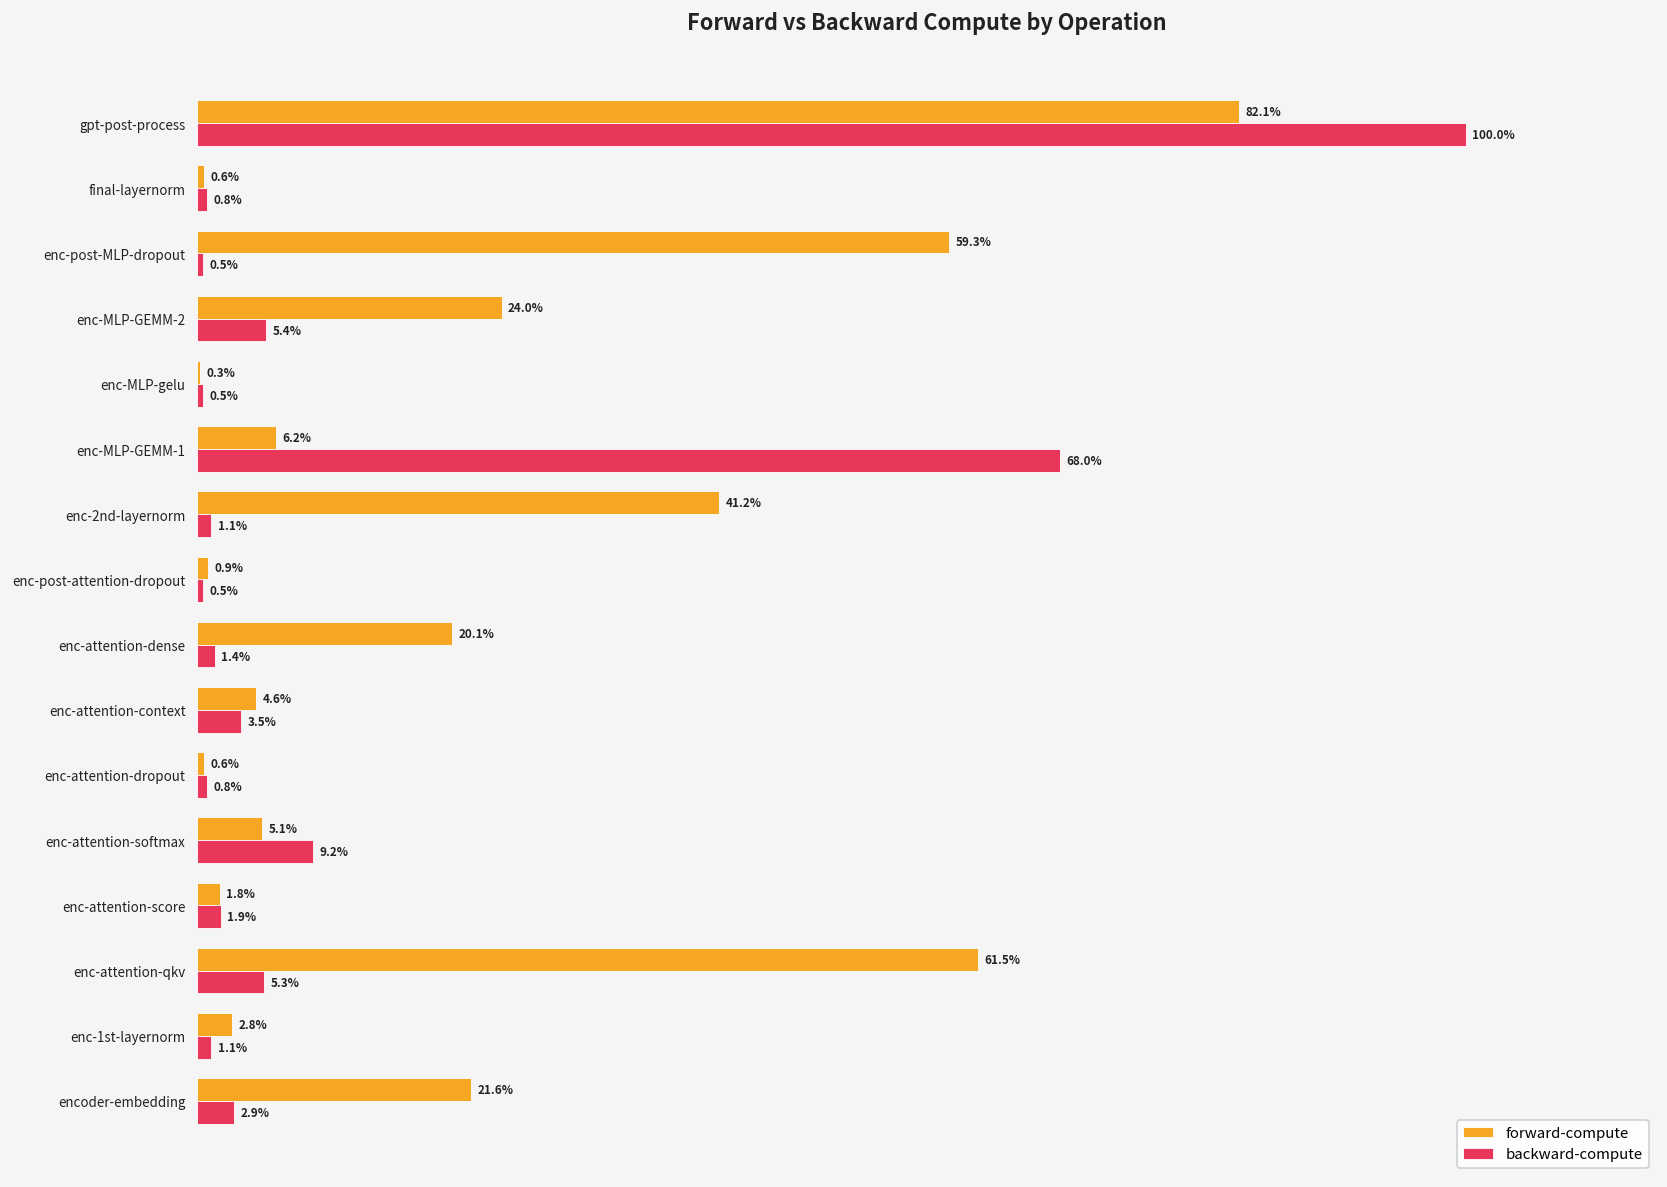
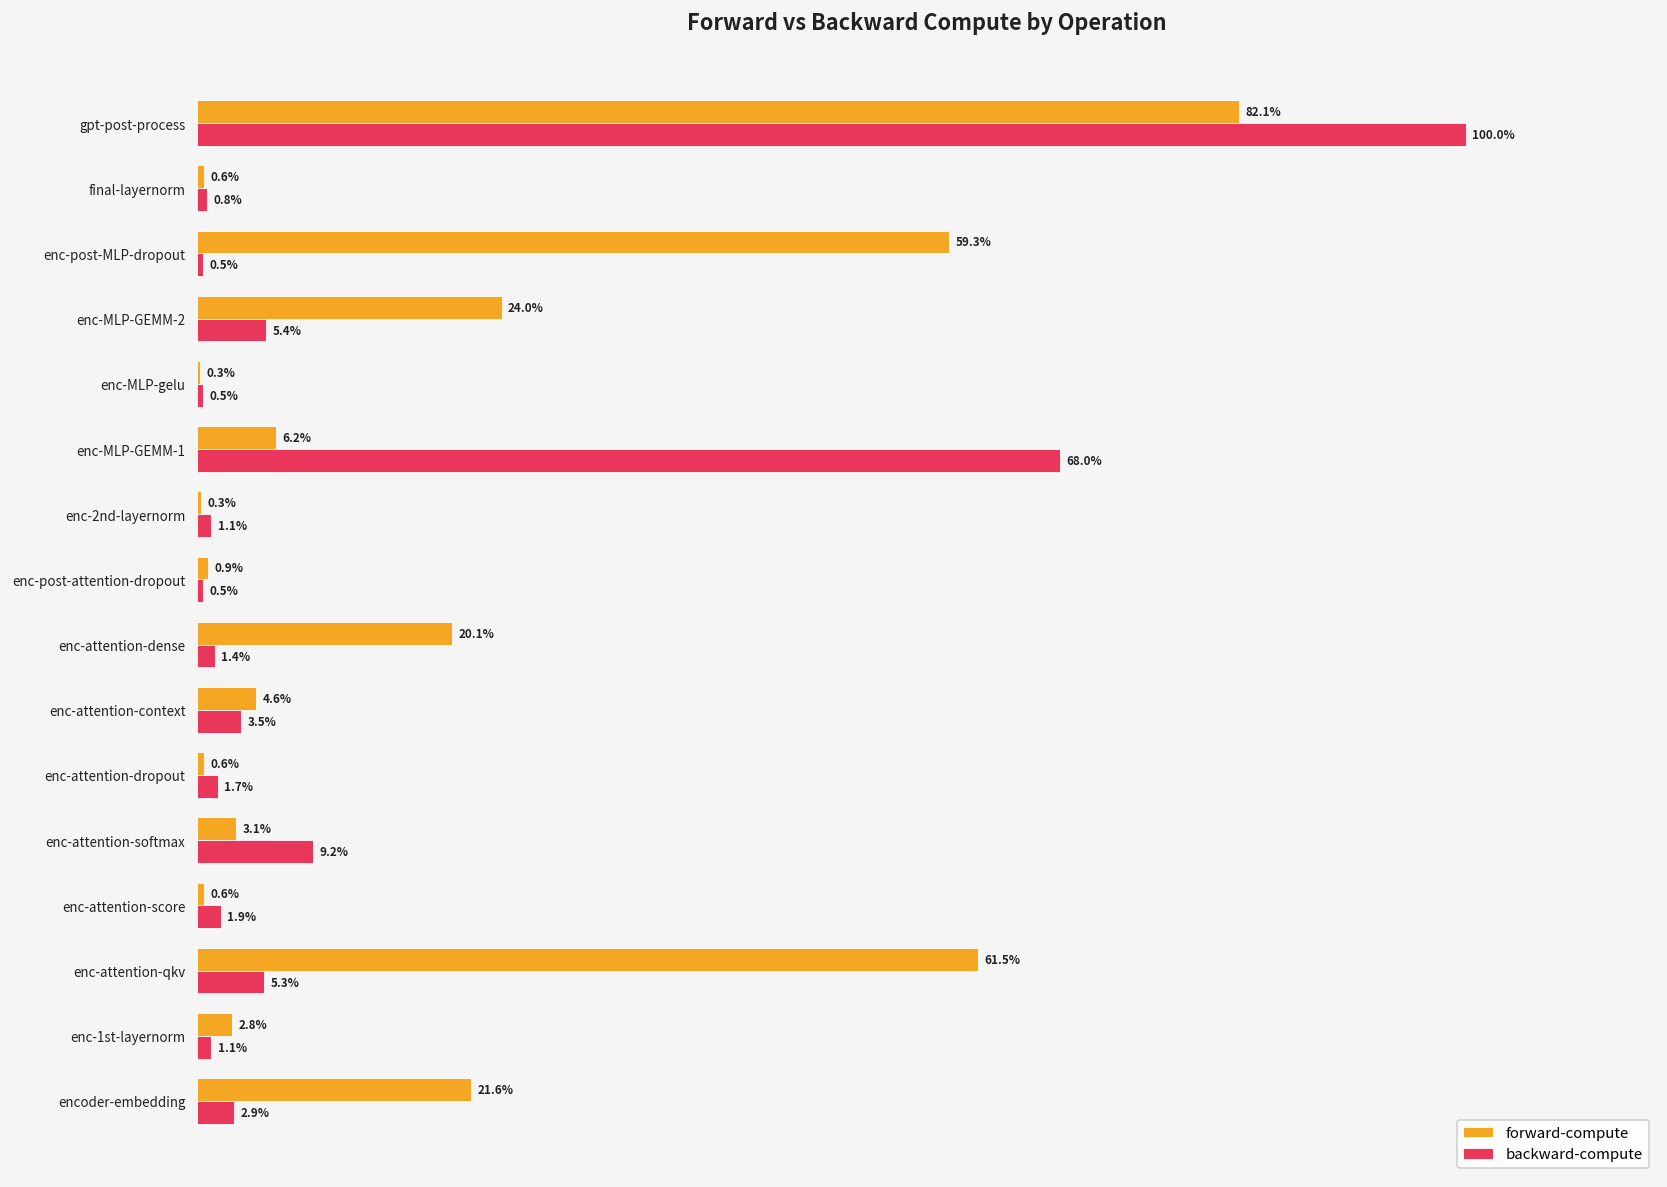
  {
    "forward-compute": {
      "gpt-post-process": "82.1%",
      "final-layernorm": "0.6%",
      "enc-post-MLP-dropout": "59.3%",
      "enc-MLP-GEMM-2": "24.0%",
      "enc-MLP-gelu": "0.3%",
      "enc-MLP-GEMM-1": "6.2%",
-     "enc-2nd-layernorm": "41.2%",
+     "enc-2nd-layernorm": "0.3%",
      "enc-post-attention-dropout": "0.9%",
      "enc-attention-dense": "20.1%",
      "enc-attention-context": "4.6%",
      "enc-attention-dropout": "0.6%",
-     "enc-attention-softmax": "5.1%",
-     "enc-attention-score": "1.8%",
+     "enc-attention-softmax": "3.1%",
+     "enc-attention-score": "0.6%",
      "enc-attention-qkv": "61.5%",
      "enc-1st-layernorm": "2.8%",
      "encoder-embedding": "21.6%"
    },
    "backward-compute": {
      "gpt-post-process": "100.0%",
      "final-layernorm": "0.8%",
      "enc-post-MLP-dropout": "0.5%",
      "enc-MLP-GEMM-2": "5.4%",
      "enc-MLP-gelu": "0.5%",
      "enc-MLP-GEMM-1": "68.0%",
      "enc-2nd-layernorm": "1.1%",
      "enc-post-attention-dropout": "0.5%",
      "enc-attention-dense": "1.4%",
      "enc-attention-context": "3.5%",
-     "enc-attention-dropout": "0.8%",
+     "enc-attention-dropout": "1.7%",
      "enc-attention-softmax": "9.2%",
      "enc-attention-score": "1.9%",
      "enc-attention-qkv": "5.3%",
      "enc-1st-layernorm": "1.1%",
      "encoder-embedding": "2.9%"
    }
  }
